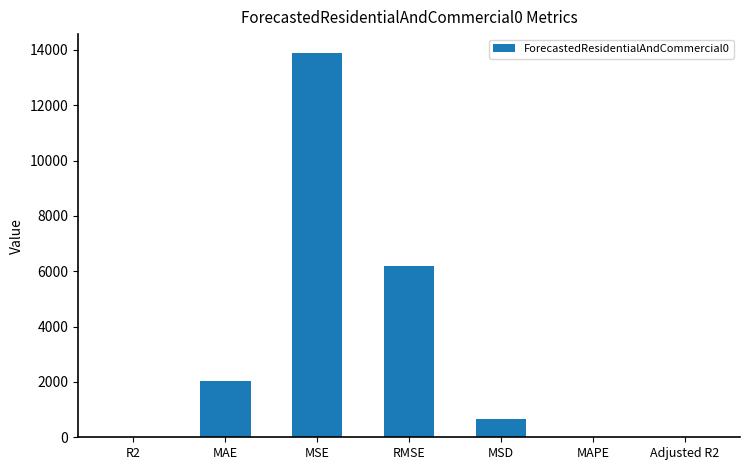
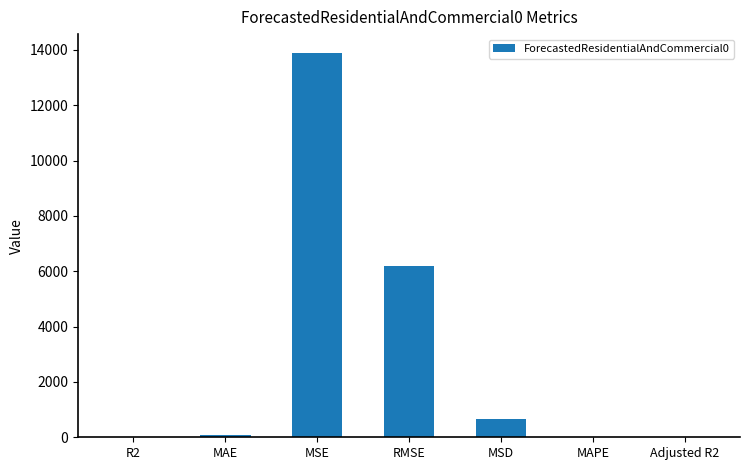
  {
-   "MAE": 2000,
+   "MAE": 100,
    "MSE": 13900,
    "RMSE": 6200,
    "MSD": 700
  }
